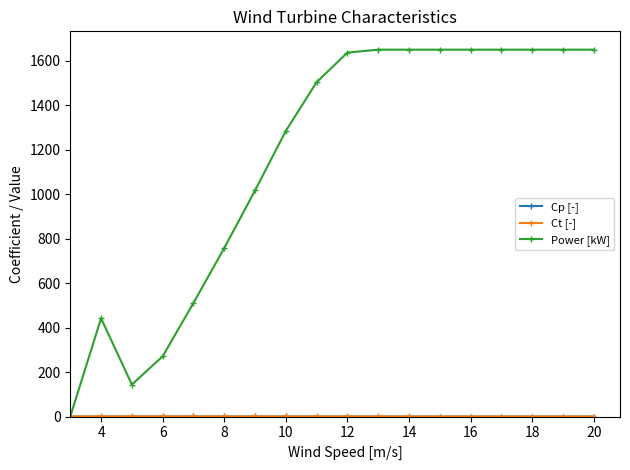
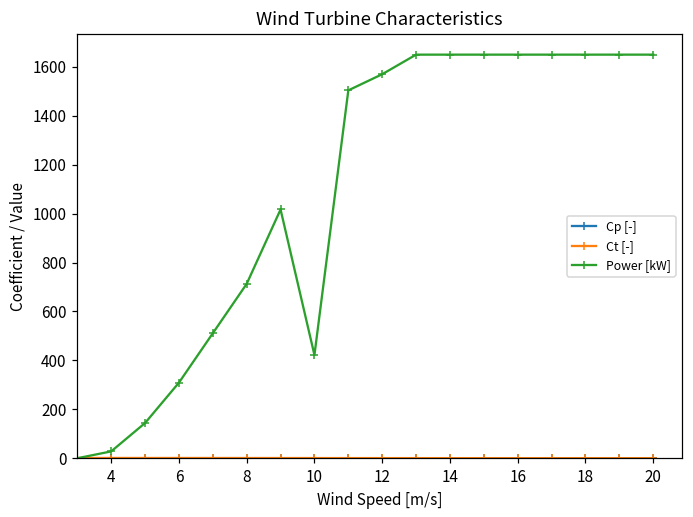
  {
    "Power [kW]": {
-     "4": 440,
-     "6": 270,
-     "8": 760,
-     "10": 1290,
-     "12": 1640,
+     "4": 30,
+     "6": 310,
+     "8": 710,
+     "10": 420,
+     "12": 1570,
      "14": 1650,
      "16": 1650,
      "18": 1650,
      "20": 1650
    }
  }
